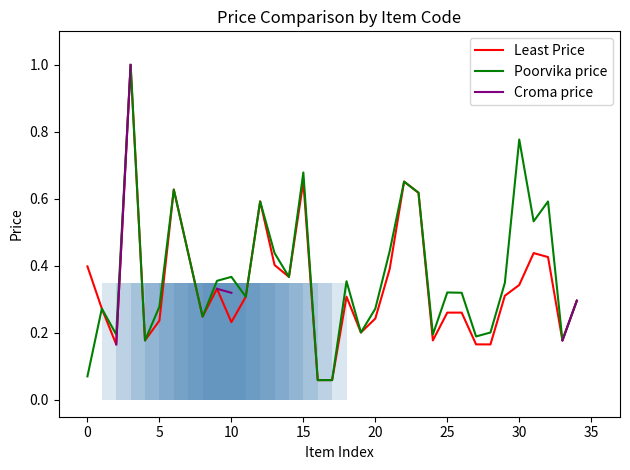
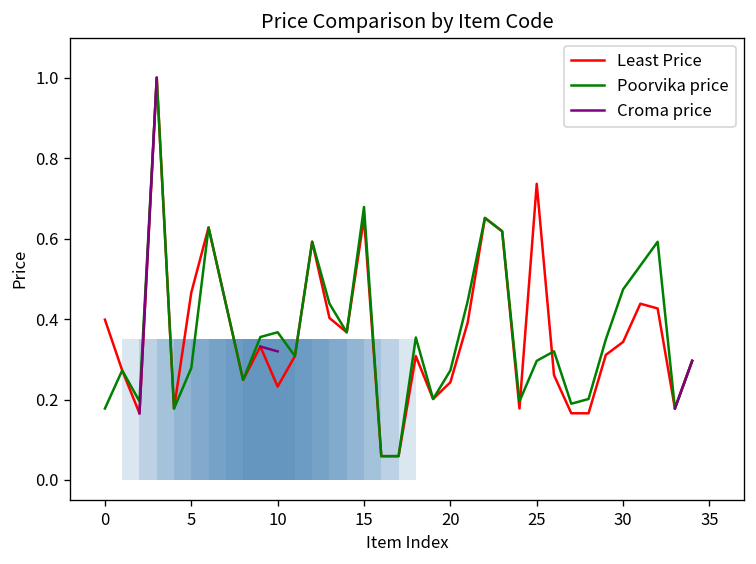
  {
    "Least Price": {
      "0": 0.40,
-     "5": 0.24,
+     "5": 0.47,
      "10": 0.23,
      "15": 0.65,
      "20": 0.24,
-     "25": 0.26,
+     "25": 0.74,
      "30": 0.34
    },
    "Poorvika price": {
-     "0": 0.07,
+     "0": 0.18,
      "5": 0.28,
      "10": 0.37,
      "15": 0.68,
      "20": 0.27,
-     "25": 0.32,
-     "30": 0.78
+     "25": 0.30,
+     "30": 0.47
    },
    "Croma price": {
      "10": 0.32
    }
  }
